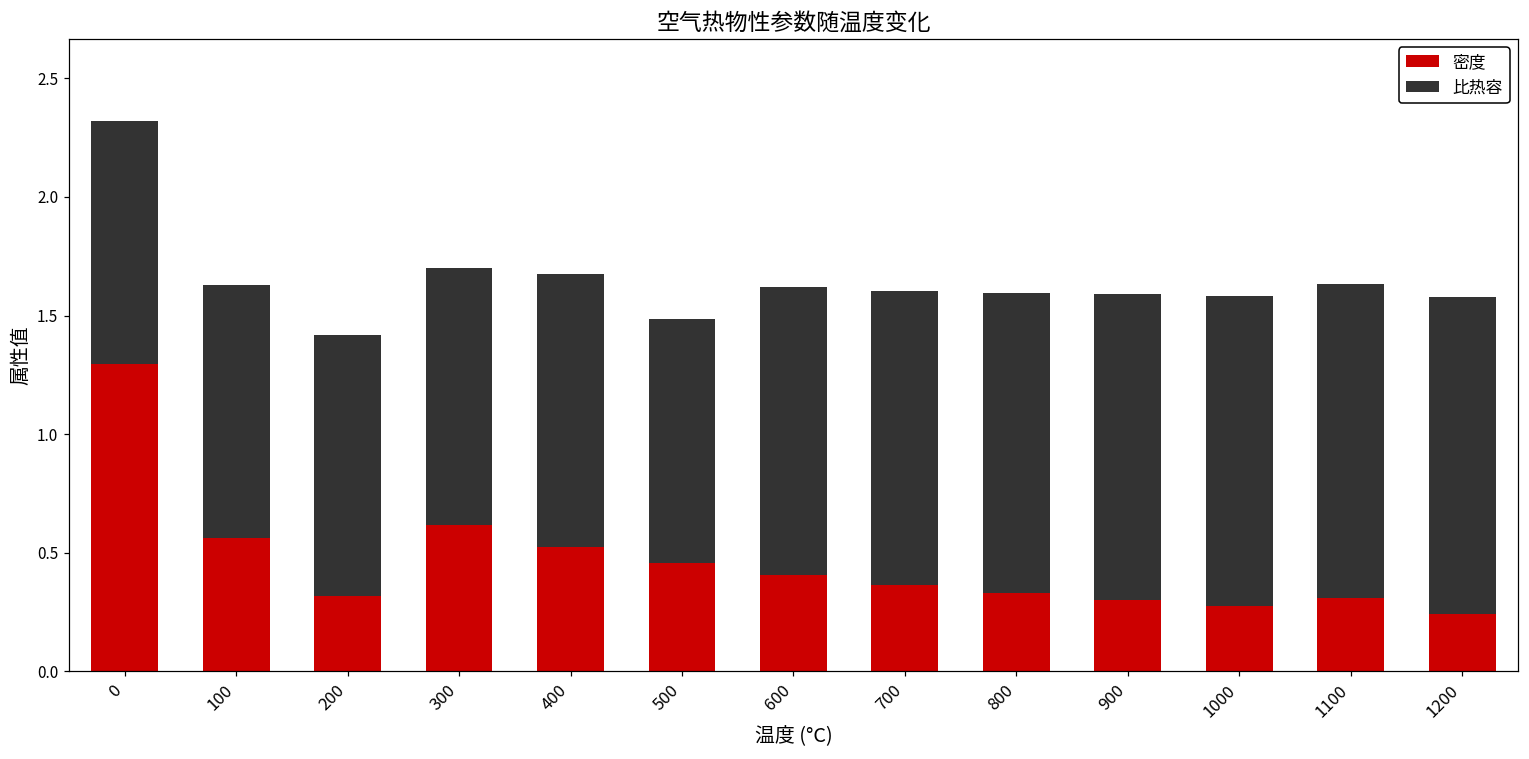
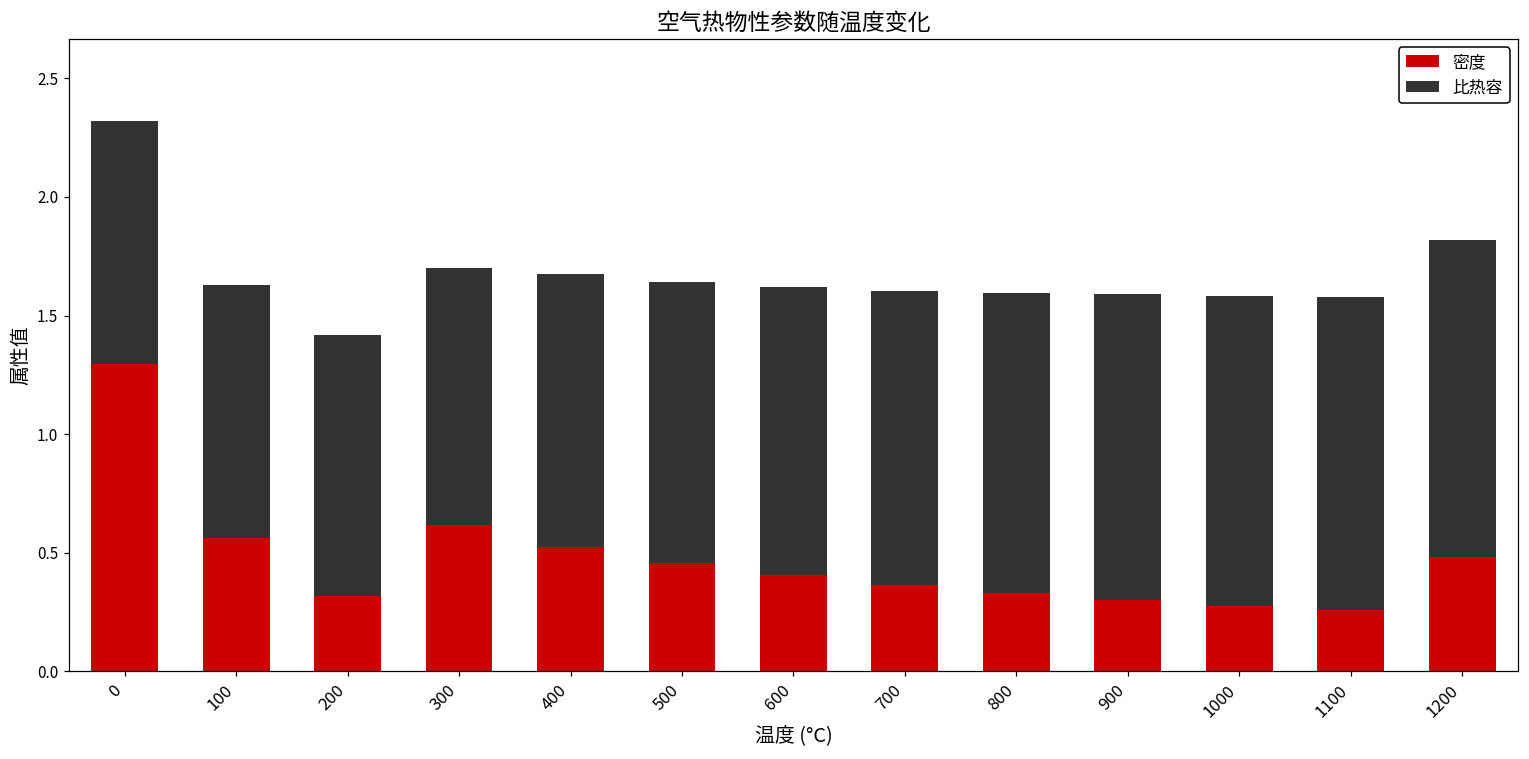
  {
    "密度": {
      "0": 1.30,
      "100": 0.56,
      "200": 0.32,
      "300": 0.62,
      "400": 0.53,
      "500": 0.46,
      "600": 0.41,
      "700": 0.36,
      "800": 0.33,
      "900": 0.30,
      "1000": 0.28,
-     "1100": 0.31,
-     "1200": 0.24
+     "1100": 0.26,
+     "1200": 0.48
    },
    "比热容": {
      "0": 1.02,
      "100": 1.07,
      "200": 1.10,
      "300": 1.08,
      "400": 1.15,
-     "500": 1.03,
+     "500": 1.19,
      "600": 1.21,
      "700": 1.24,
      "800": 1.26,
      "900": 1.29,
      "1000": 1.31,
      "1100": 1.32,
      "1200": 1.34
    }
  }
